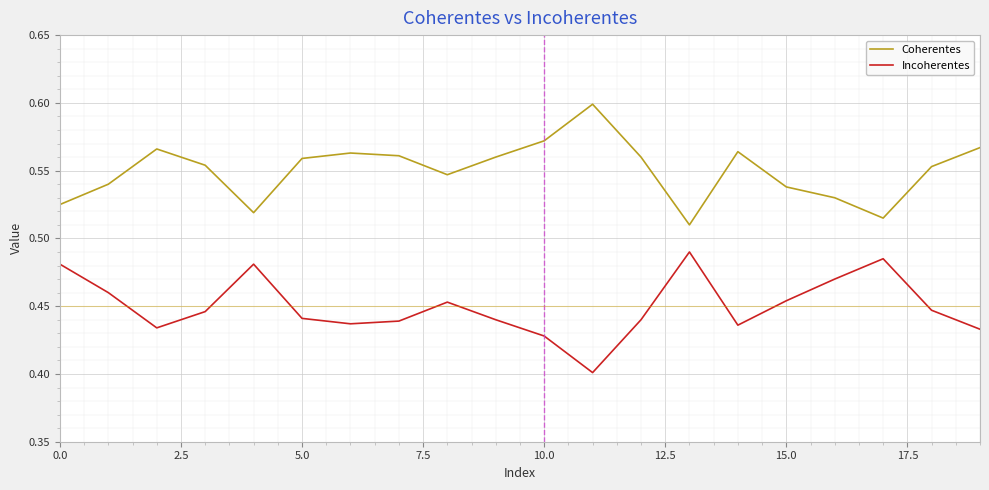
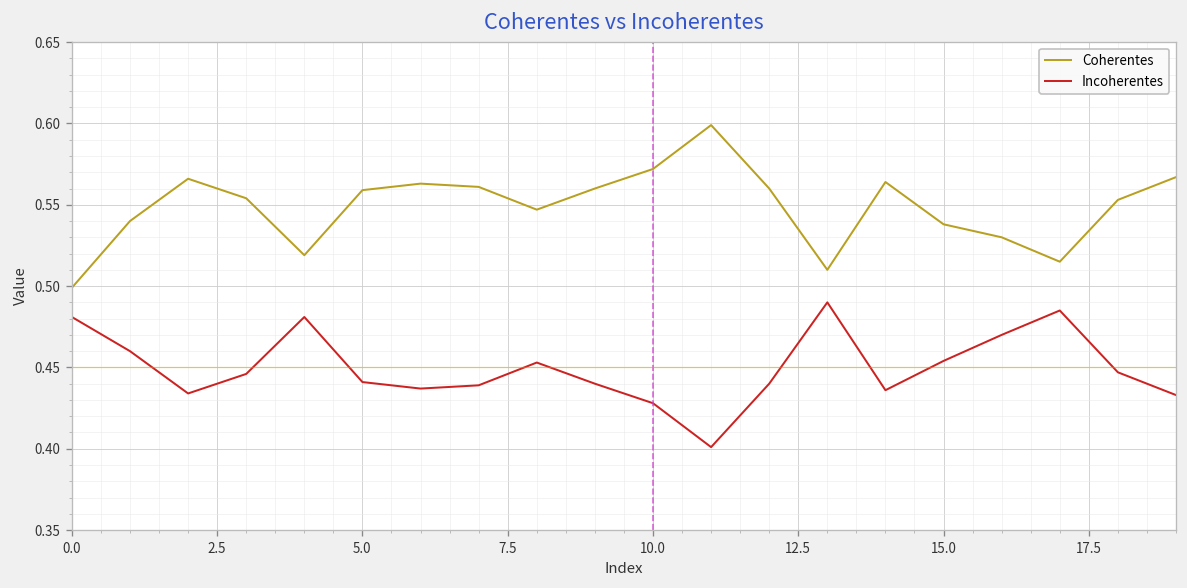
  {
    "Coherentes": {
-     "0.0": 0.525,
+     "0.0": 0.499,
      "5.0": 0.559,
      "10.0": 0.572,
      "15.0": 0.538
    },
    "Incoherentes": {
      "0.0": 0.481,
      "5.0": 0.441,
      "10.0": 0.428,
      "15.0": 0.454
    }
  }
